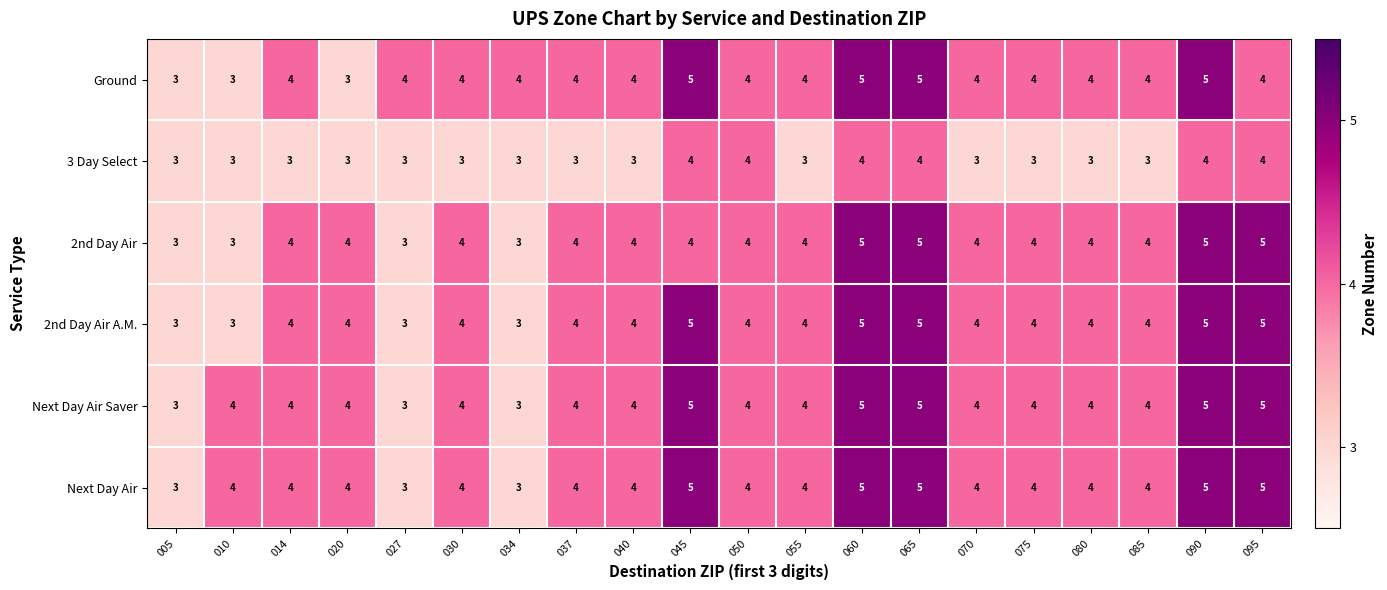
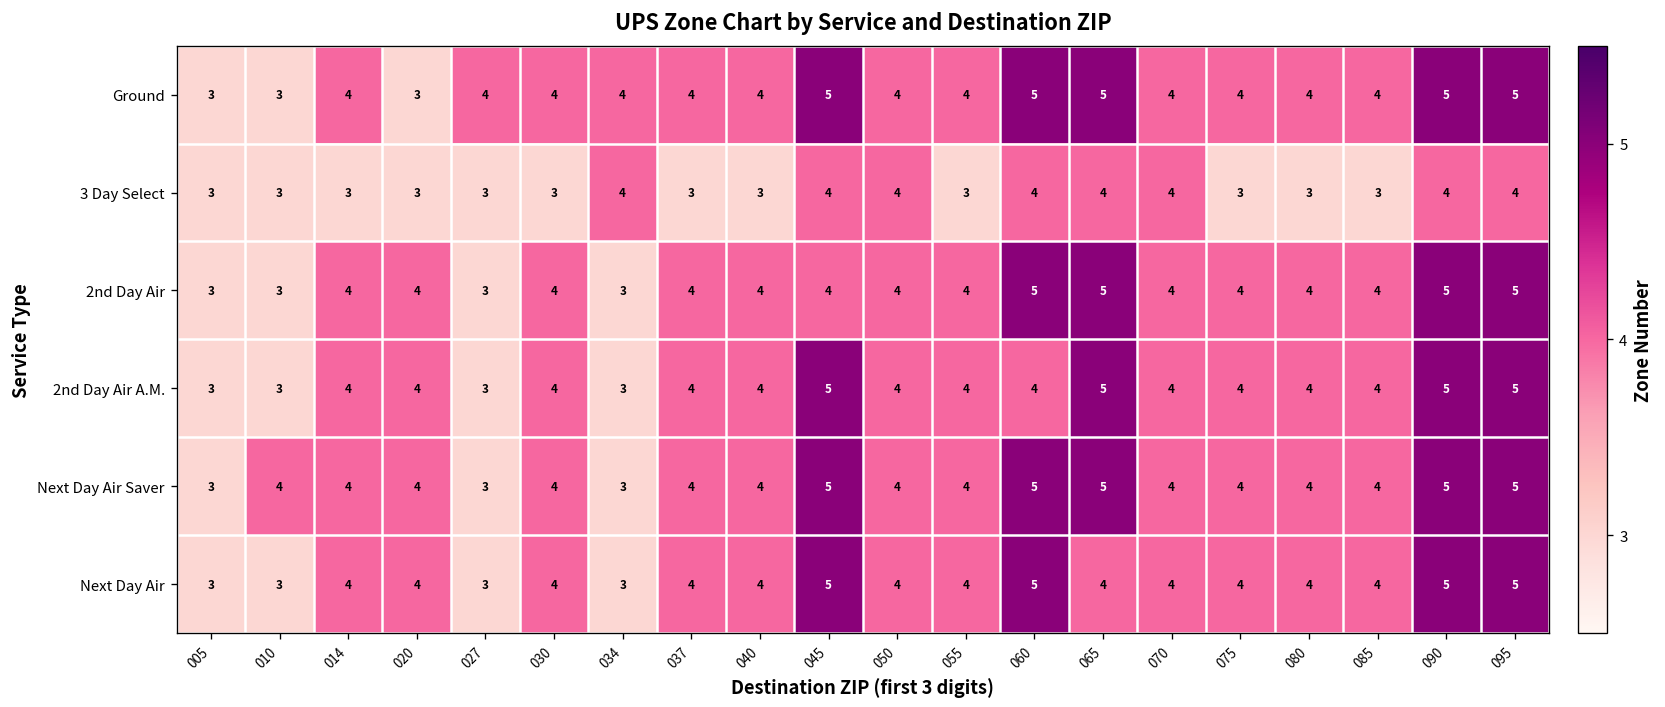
  {
    "Ground": {
      "005": 3,
      "010": 3,
      "014": 4,
      "020": 3,
      "027": 4,
      "030": 4,
      "034": 4,
      "037": 4,
      "040": 4,
      "045": 5,
      "050": 4,
      "055": 4,
      "060": 5,
      "065": 5,
      "070": 4,
      "075": 4,
      "080": 4,
      "085": 4,
      "090": 5,
-     "095": 4
+     "095": 5
    },
    "3 Day Select": {
      "005": 3,
      "010": 3,
      "014": 3,
      "020": 3,
      "027": 3,
      "030": 3,
-     "034": 3,
+     "034": 4,
      "037": 3,
      "040": 3,
      "045": 4,
      "050": 4,
      "055": 3,
      "060": 4,
      "065": 4,
-     "070": 3,
+     "070": 4,
      "075": 3,
      "080": 3,
      "085": 3,
      "090": 4,
      "095": 4
    },
    "2nd Day Air": {
      "005": 3,
      "010": 3,
      "014": 4,
      "020": 4,
      "027": 3,
      "030": 4,
      "034": 3,
      "037": 4,
      "040": 4,
      "045": 4,
      "050": 4,
      "055": 4,
      "060": 5,
      "065": 5,
      "070": 4,
      "075": 4,
      "080": 4,
      "085": 4,
      "090": 5,
      "095": 5
    },
    "2nd Day Air A.M.": {
      "005": 3,
      "010": 3,
      "014": 4,
      "020": 4,
      "027": 3,
      "030": 4,
      "034": 3,
      "037": 4,
      "040": 4,
      "045": 5,
      "050": 4,
      "055": 4,
-     "060": 5,
+     "060": 4,
      "065": 5,
      "070": 4,
      "075": 4,
      "080": 4,
      "085": 4,
      "090": 5,
      "095": 5
    },
    "Next Day Air Saver": {
      "005": 3,
      "010": 4,
      "014": 4,
      "020": 4,
      "027": 3,
      "030": 4,
      "034": 3,
      "037": 4,
      "040": 4,
      "045": 5,
      "050": 4,
      "055": 4,
      "060": 5,
      "065": 5,
      "070": 4,
      "075": 4,
      "080": 4,
      "085": 4,
      "090": 5,
      "095": 5
    },
    "Next Day Air": {
      "005": 3,
-     "010": 4,
+     "010": 3,
      "014": 4,
      "020": 4,
      "027": 3,
      "030": 4,
      "034": 3,
      "037": 4,
      "040": 4,
      "045": 5,
      "050": 4,
      "055": 4,
      "060": 5,
-     "065": 5,
+     "065": 4,
      "070": 4,
      "075": 4,
      "080": 4,
      "085": 4,
      "090": 5,
      "095": 5
    }
  }
